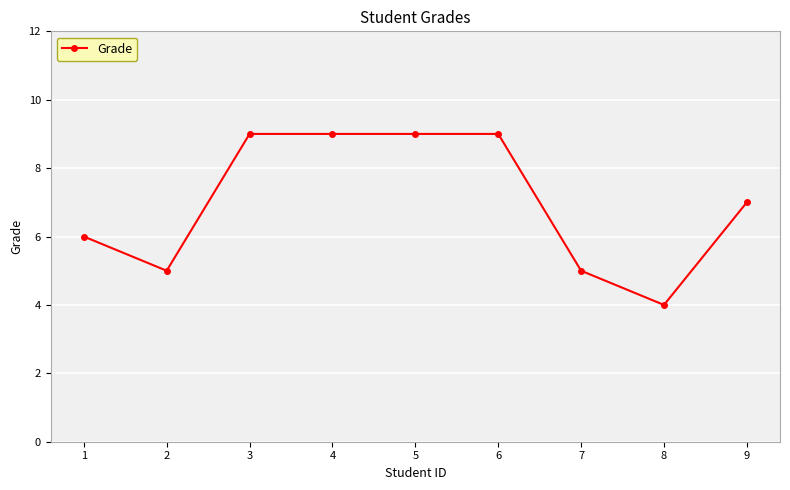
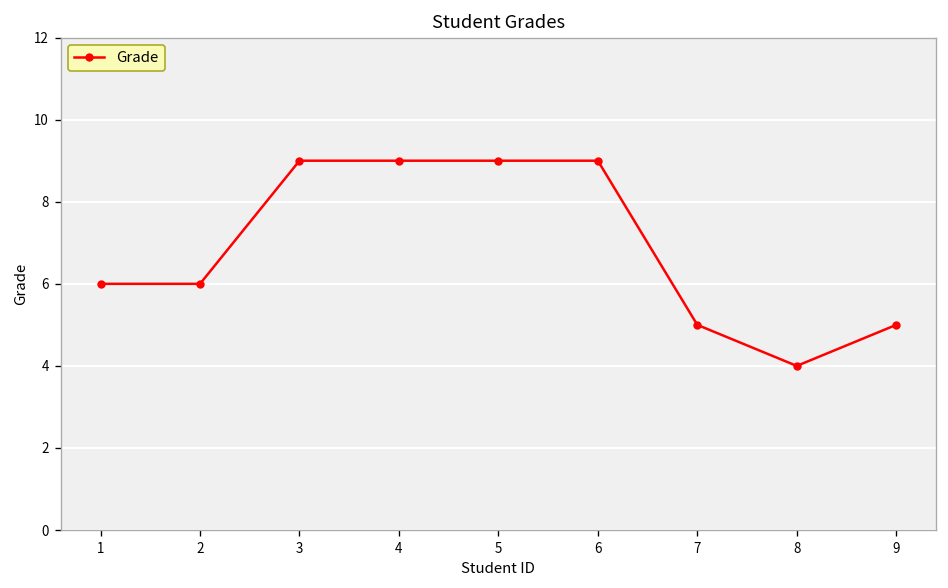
  {
    "1": 6,
-   "2": 5,
+   "2": 6,
    "3": 9,
    "4": 9,
    "5": 9,
    "6": 9,
    "7": 5,
    "8": 4,
-   "9": 7
+   "9": 5
  }
